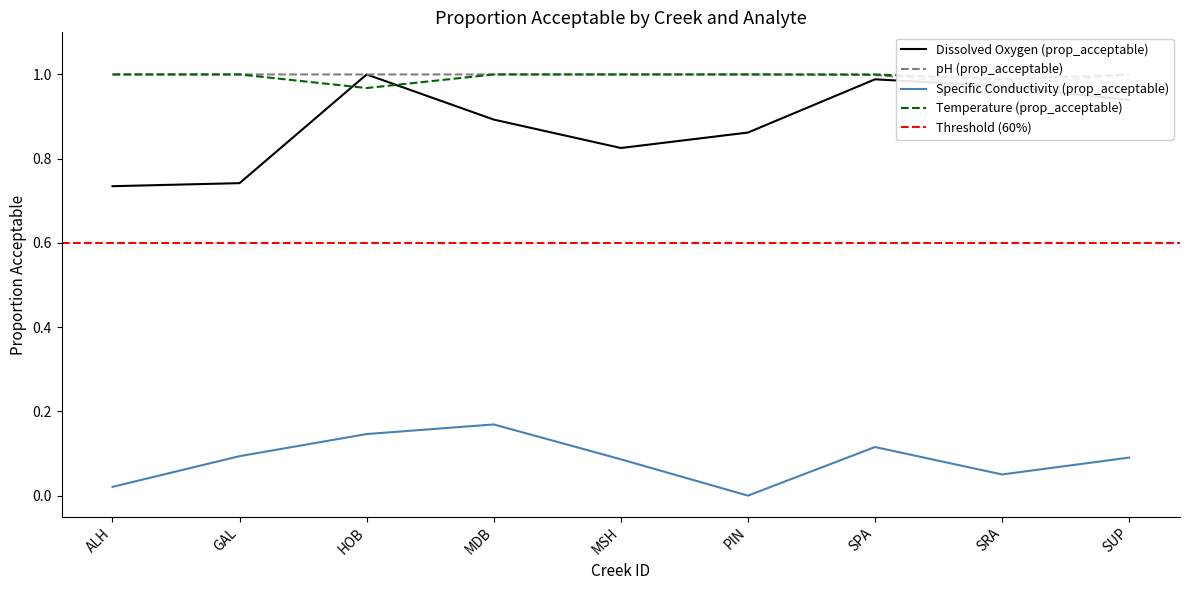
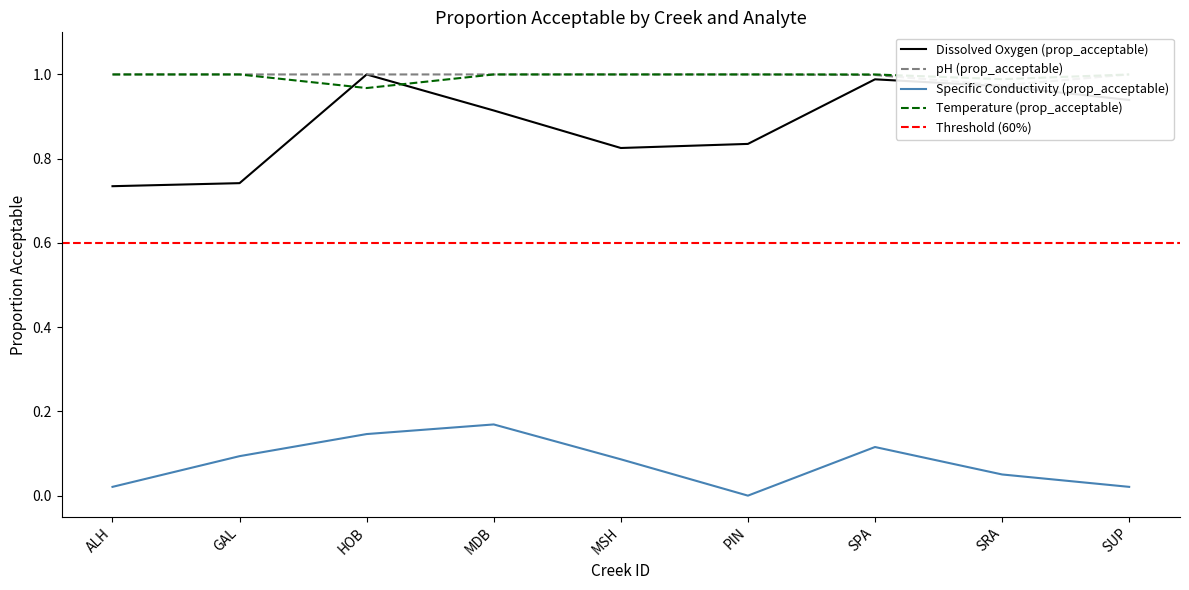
  {
    "Dissolved Oxygen (prop_acceptable)": {
      "ALH": 0.73,
      "GAL": 0.74,
-     "MDB": 0.89,
+     "MDB": 0.91,
      "MSH": 0.83,
-     "PIN": 0.86,
+     "PIN": 0.84,
      "SPA": 0.99
    },
    "Specific Conductivity (prop_acceptable)": {
      "ALH": 0.02,
      "GAL": 0.09,
      "HOB": 0.15,
      "MDB": 0.17,
      "MSH": 0.09,
      "PIN": 0.00,
      "SPA": 0.12,
      "SRA": 0.05,
-     "SUP": 0.09
+     "SUP": 0.02
    },
    "Temperature (prop_acceptable)": {
      "HOB": 0.97
    }
  }
